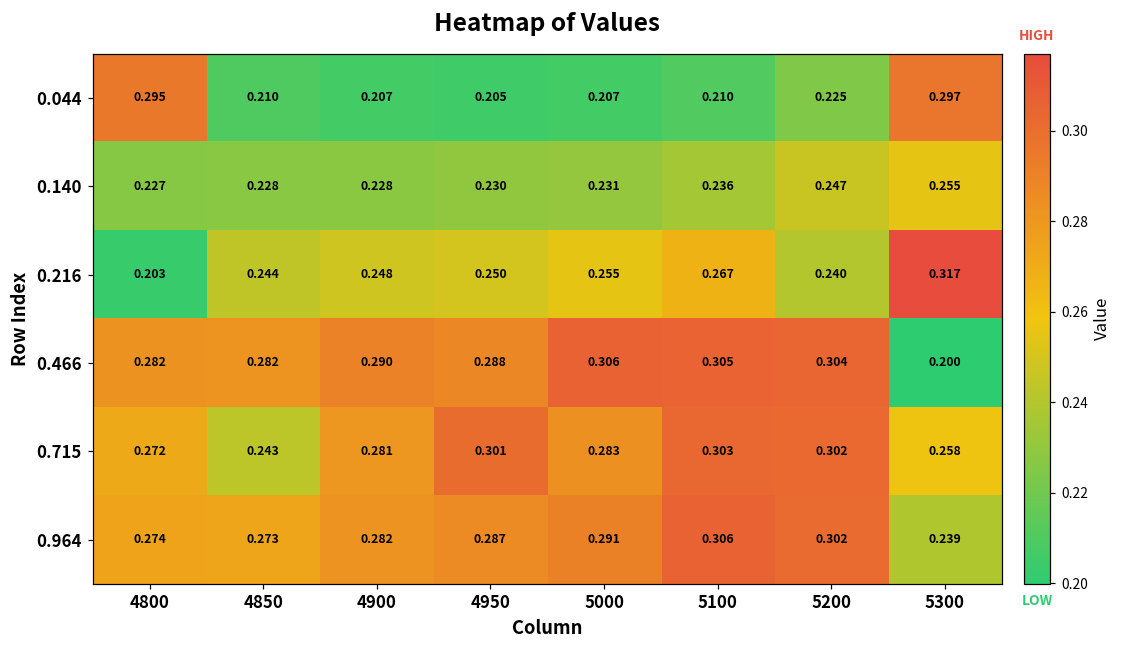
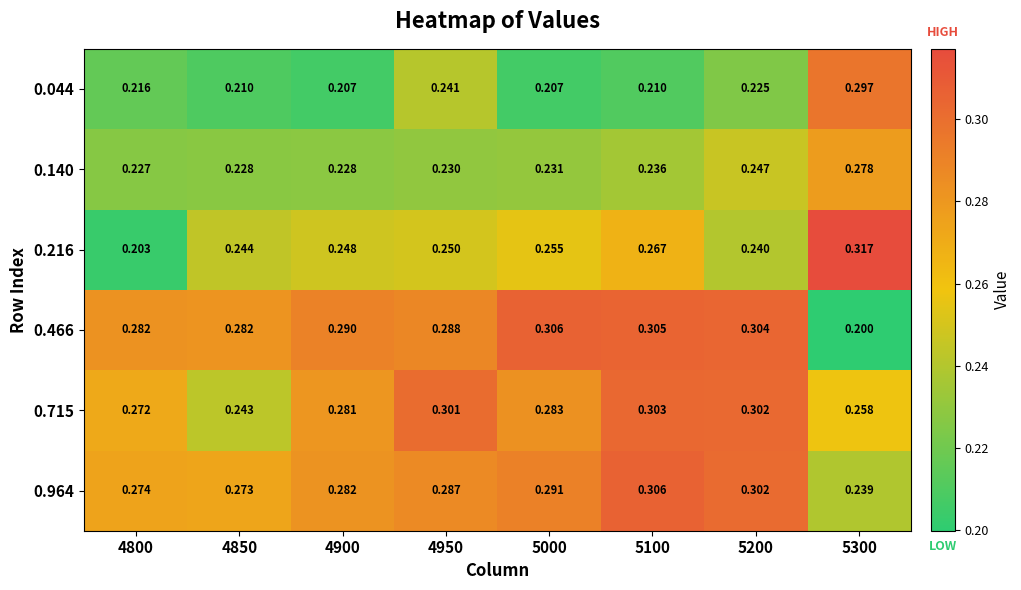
  {
    "0.044": {
-     "4800": 0.295,
+     "4800": 0.216,
      "4850": 0.210,
      "4900": 0.207,
-     "4950": 0.205,
+     "4950": 0.241,
      "5000": 0.207,
      "5100": 0.210,
      "5200": 0.225,
      "5300": 0.297
    },
    "0.140": {
      "4800": 0.227,
      "4850": 0.228,
      "4900": 0.228,
      "4950": 0.230,
      "5000": 0.231,
      "5100": 0.236,
      "5200": 0.247,
-     "5300": 0.255
+     "5300": 0.278
    },
    "0.216": {
      "4800": 0.203,
      "4850": 0.244,
      "4900": 0.248,
      "4950": 0.250,
      "5000": 0.255,
      "5100": 0.267,
      "5200": 0.240,
      "5300": 0.317
    },
    "0.466": {
      "4800": 0.282,
      "4850": 0.282,
      "4900": 0.290,
      "4950": 0.288,
      "5000": 0.306,
      "5100": 0.305,
      "5200": 0.304,
      "5300": 0.200
    },
    "0.715": {
      "4800": 0.272,
      "4850": 0.243,
      "4900": 0.281,
      "4950": 0.301,
      "5000": 0.283,
      "5100": 0.303,
      "5200": 0.302,
      "5300": 0.258
    },
    "0.964": {
      "4800": 0.274,
      "4850": 0.273,
      "4900": 0.282,
      "4950": 0.287,
      "5000": 0.291,
      "5100": 0.306,
      "5200": 0.302,
      "5300": 0.239
    }
  }
